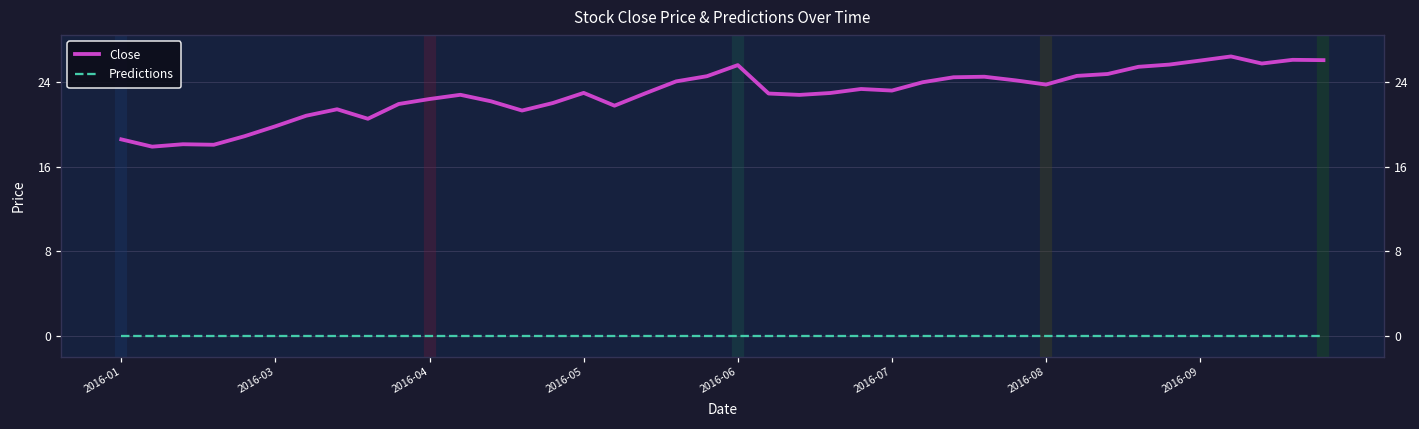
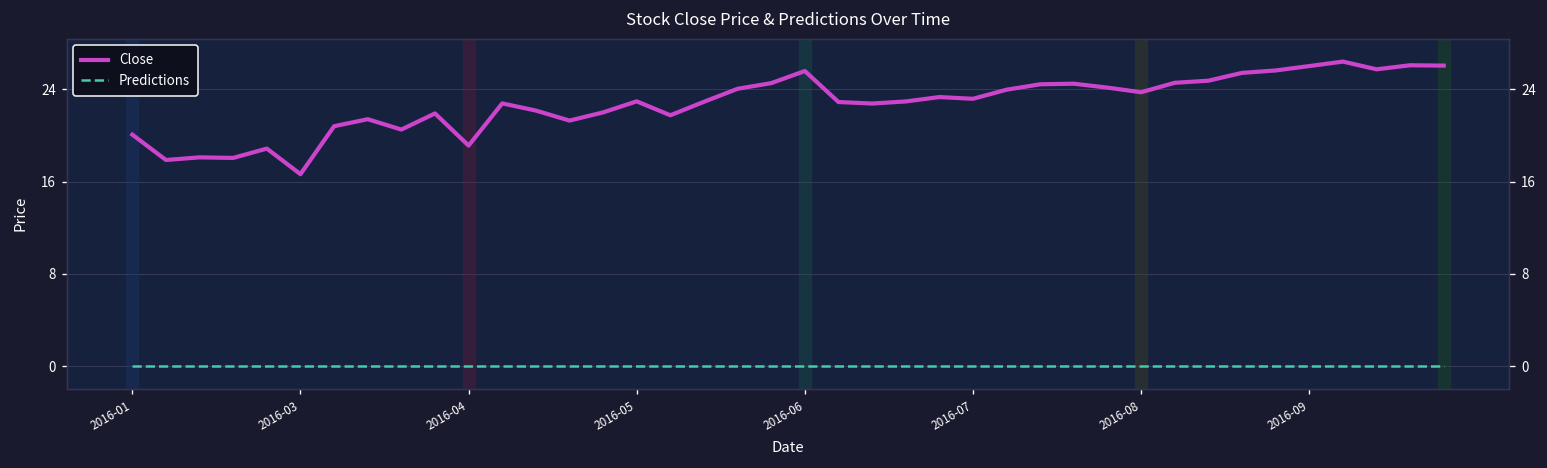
  {
    "Close": {
-     "2016-01": 19,
-     "2016-03": 20,
-     "2016-04": 22,
+     "2016-01": 20,
+     "2016-03": 17,
+     "2016-04": 19,
      "2016-05": 23,
      "2016-06": 26,
      "2016-07": 23,
      "2016-08": 24,
      "2016-09": 26
    },
    "Predictions": {
      "2016-01": 0,
      "2016-03": 0,
      "2016-04": 0,
      "2016-05": 0,
      "2016-06": 0,
      "2016-07": 0,
      "2016-08": 0,
      "2016-09": 0
    }
  }
